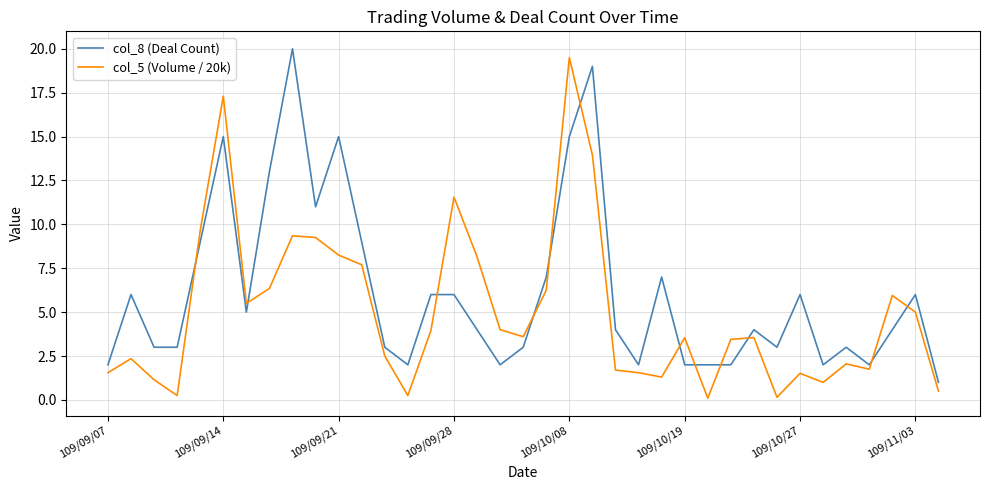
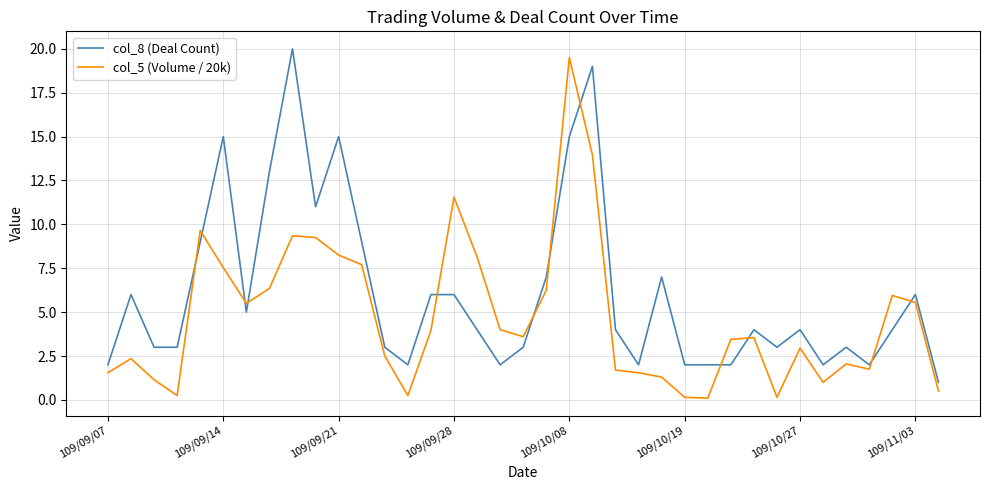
  {
    "col_8 (Deal Count)": {
      "109/09/07": 2,
      "109/09/14": 15,
      "109/09/21": 15,
      "109/09/28": 6,
      "109/10/08": 15,
      "109/10/19": 2,
-     "109/10/27": 6,
+     "109/10/27": 4,
      "109/11/03": 6
    },
    "col_5 (Volume / 20k)": {
      "109/09/07": 1.6,
-     "109/09/14": 17.3,
+     "109/09/14": 7.5,
      "109/09/21": 8.3,
      "109/09/28": 11.6,
      "109/10/08": 19.5,
-     "109/10/19": 3.5,
-     "109/10/27": 1.5,
-     "109/11/03": 5.0
+     "109/10/19": 0.2,
+     "109/10/27": 3.0,
+     "109/11/03": 5.6
    }
  }
